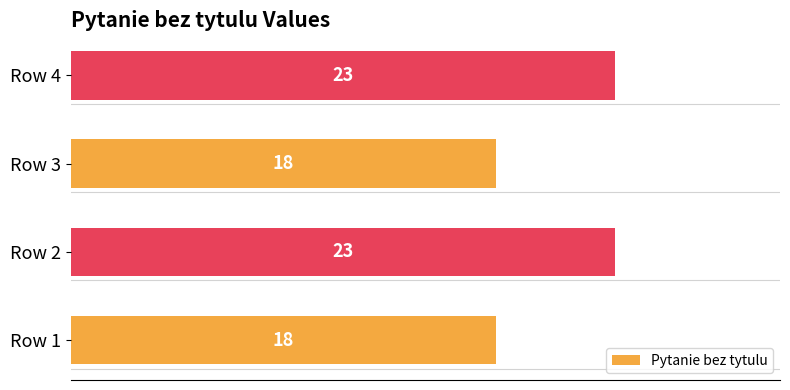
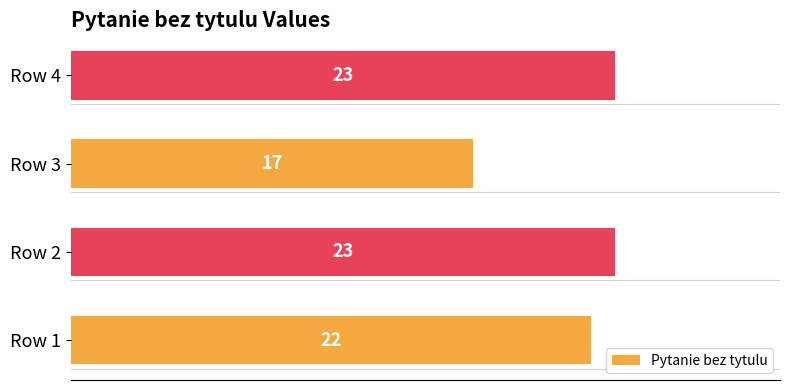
  {
    "Row 4": 23,
-   "Row 3": 18,
+   "Row 3": 17,
    "Row 2": 23,
-   "Row 1": 18
+   "Row 1": 22
  }
